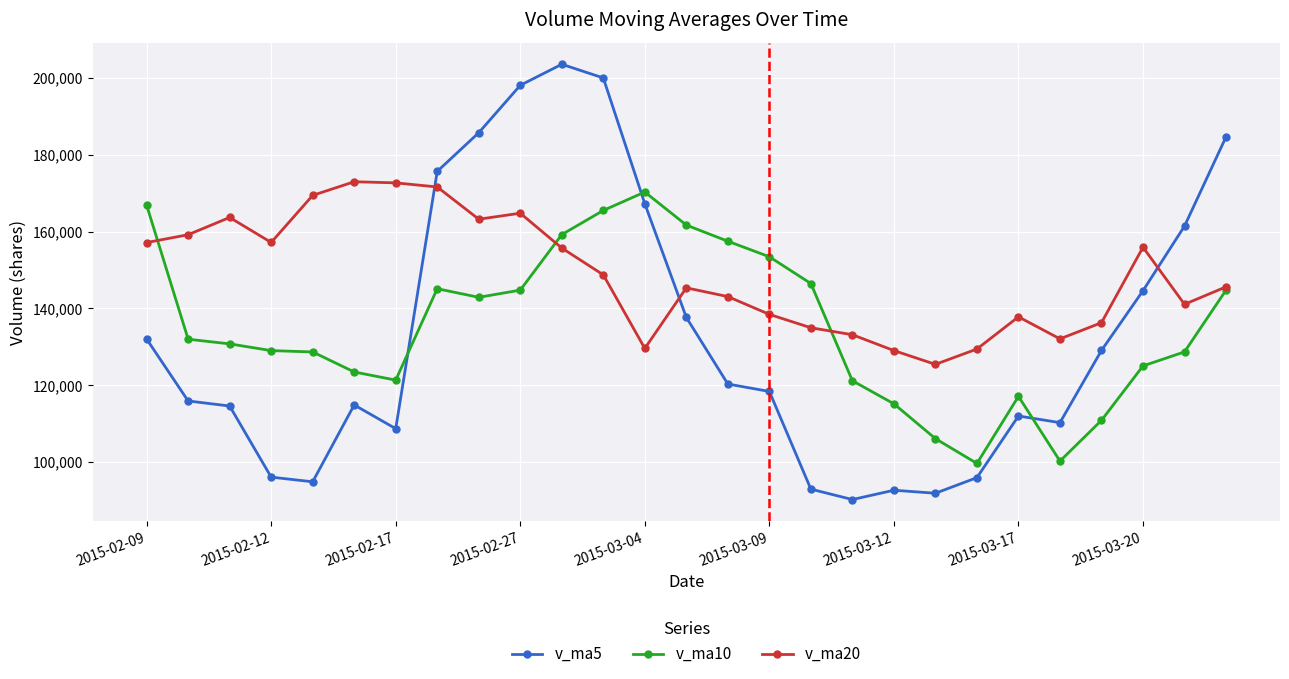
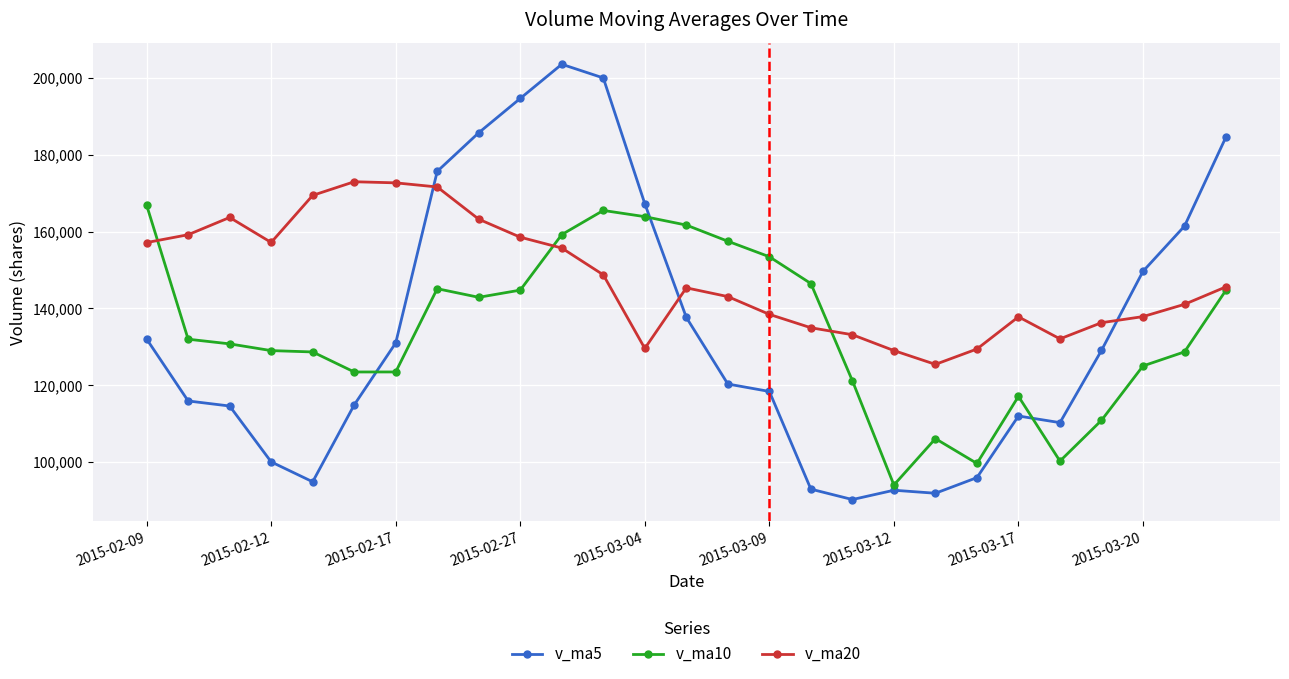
  {
    "v_ma5": {
      "2015-02-09": "132,000",
-     "2015-02-12": "96,000",
-     "2015-02-17": "109,000",
-     "2015-02-27": "198,000",
+     "2015-02-12": "100,000",
+     "2015-02-17": "131,000",
+     "2015-02-27": "195,000",
      "2015-03-04": "167,000",
      "2015-03-09": "118,000",
      "2015-03-12": "93,000",
      "2015-03-17": "112,000",
-     "2015-03-20": "145,000"
+     "2015-03-20": "150,000"
    },
    "v_ma10": {
      "2015-02-09": "167,000",
      "2015-02-12": "129,000",
-     "2015-02-17": "121,000",
+     "2015-02-17": "123,000",
      "2015-02-27": "145,000",
-     "2015-03-04": "170,000",
+     "2015-03-04": "164,000",
      "2015-03-09": "153,000",
-     "2015-03-12": "115,000",
+     "2015-03-12": "94,000",
      "2015-03-17": "117,000",
      "2015-03-20": "125,000"
    },
    "v_ma20": {
      "2015-02-09": "157,000",
      "2015-02-12": "157,000",
      "2015-02-17": "173,000",
-     "2015-02-27": "165,000",
+     "2015-02-27": "159,000",
      "2015-03-04": "130,000",
      "2015-03-09": "138,000",
      "2015-03-12": "129,000",
      "2015-03-17": "138,000",
-     "2015-03-20": "156,000"
+     "2015-03-20": "138,000"
    }
  }
